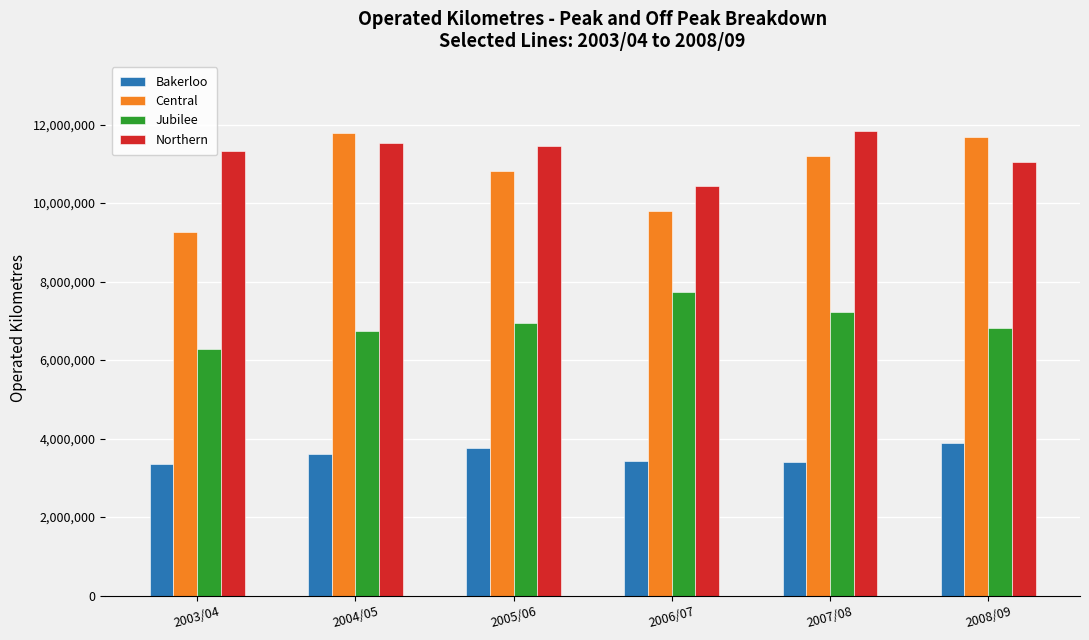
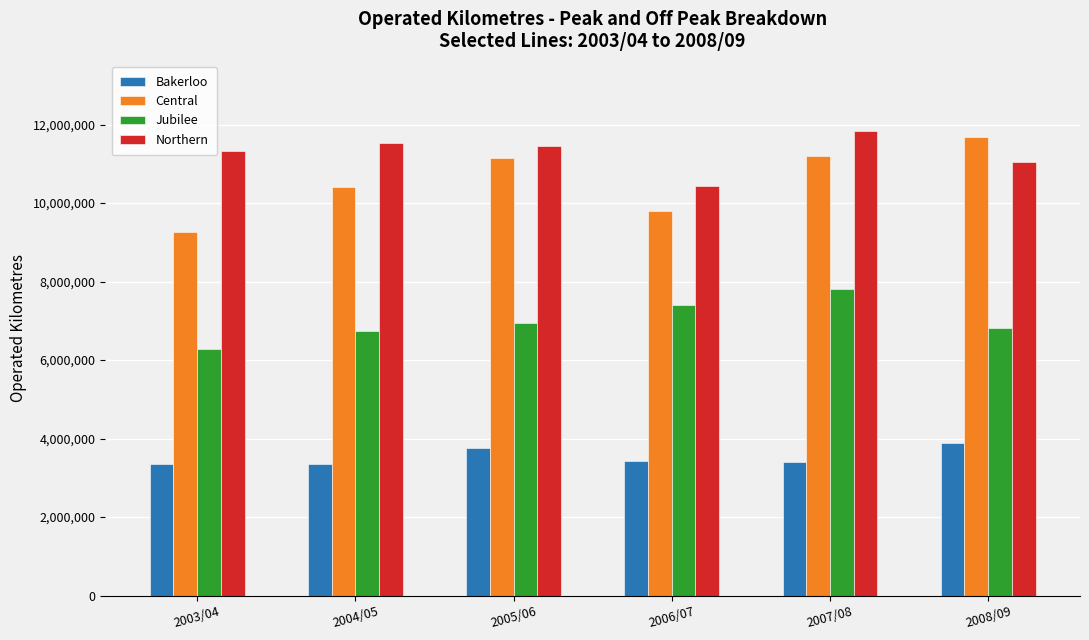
  {
    "Bakerloo": {
      "2003/04": "3,300,000",
-     "2004/05": "3,600,000",
+     "2004/05": "3,400,000",
      "2005/06": "3,700,000",
      "2006/07": "3,400,000",
      "2007/08": "3,400,000",
      "2008/09": "3,900,000"
    },
    "Central": {
      "2003/04": "9,300,000",
-     "2004/05": "11,800,000",
-     "2005/06": "10,800,000",
+     "2004/05": "10,400,000",
+     "2005/06": "11,200,000",
      "2006/07": "9,800,000",
      "2007/08": "11,200,000",
      "2008/09": "11,700,000"
    },
    "Jubilee": {
      "2003/04": "6,300,000",
      "2004/05": "6,700,000",
      "2005/06": "7,000,000",
-     "2006/07": "7,700,000",
-     "2007/08": "7,200,000",
+     "2006/07": "7,400,000",
+     "2007/08": "7,800,000",
      "2008/09": "6,800,000"
    },
    "Northern": {
      "2003/04": "11,300,000",
      "2004/05": "11,500,000",
      "2005/06": "11,500,000",
      "2006/07": "10,400,000",
      "2007/08": "11,800,000",
      "2008/09": "11,100,000"
    }
  }
